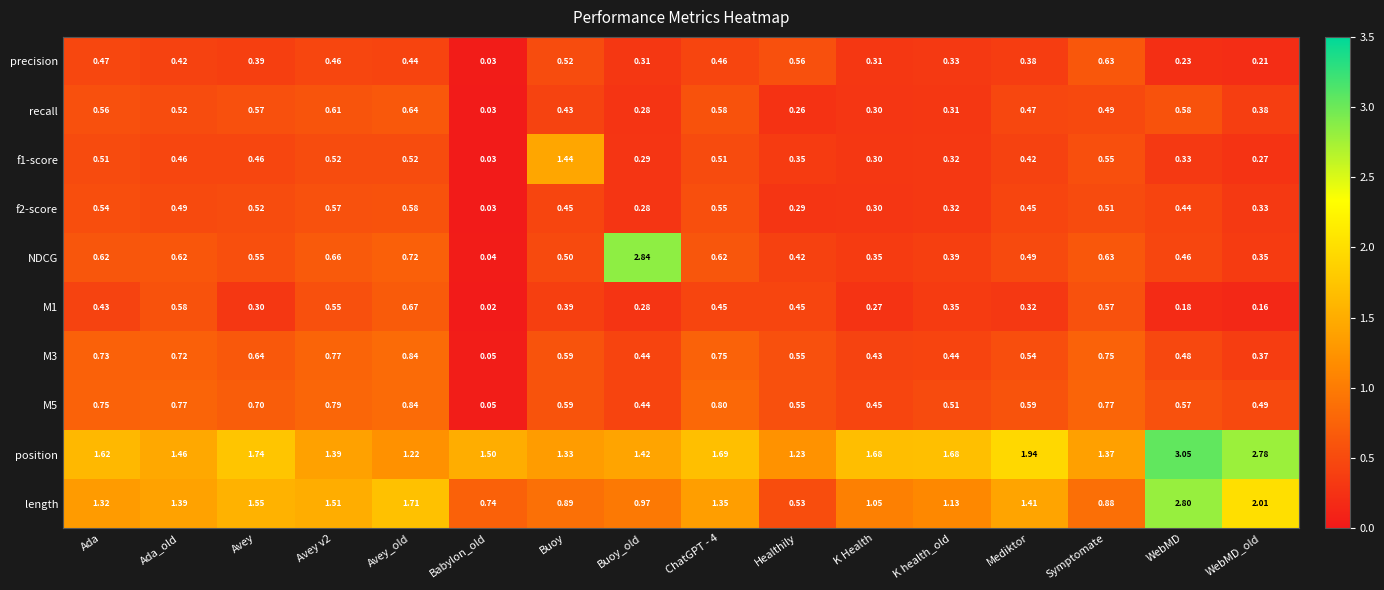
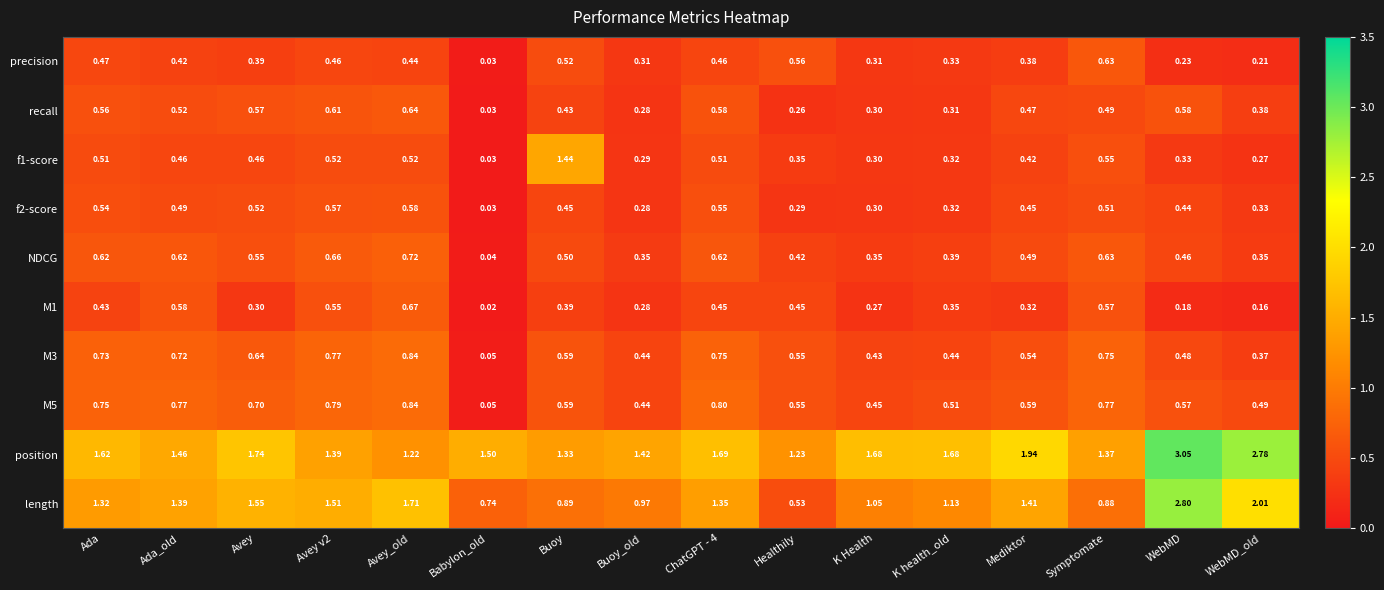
  {
    "precision": {
      "Ada": 0.47,
      "Ada_old": 0.42,
      "Avey": 0.39,
      "Avey v2": 0.46,
      "Avey_old": 0.44,
      "Babylon_old": 0.03,
      "Buoy": 0.52,
      "Buoy_old": 0.31,
      "ChatGPT - 4": 0.46,
      "Healthily": 0.56,
      "K Health": 0.31,
      "K health_old": 0.33,
      "Mediktor": 0.38,
      "Symptomate": 0.63,
      "WebMD": 0.23,
      "WebMD_old": 0.21
    },
    "recall": {
      "Ada": 0.56,
      "Ada_old": 0.52,
      "Avey": 0.57,
      "Avey v2": 0.61,
      "Avey_old": 0.64,
      "Babylon_old": 0.03,
      "Buoy": 0.43,
      "Buoy_old": 0.28,
      "ChatGPT - 4": 0.58,
      "Healthily": 0.26,
      "K Health": 0.30,
      "K health_old": 0.31,
      "Mediktor": 0.47,
      "Symptomate": 0.49,
      "WebMD": 0.58,
      "WebMD_old": 0.38
    },
    "f1-score": {
      "Ada": 0.51,
      "Ada_old": 0.46,
      "Avey": 0.46,
      "Avey v2": 0.52,
      "Avey_old": 0.52,
      "Babylon_old": 0.03,
      "Buoy": 1.44,
      "Buoy_old": 0.29,
      "ChatGPT - 4": 0.51,
      "Healthily": 0.35,
      "K Health": 0.30,
      "K health_old": 0.32,
      "Mediktor": 0.42,
      "Symptomate": 0.55,
      "WebMD": 0.33,
      "WebMD_old": 0.27
    },
    "f2-score": {
      "Ada": 0.54,
      "Ada_old": 0.49,
      "Avey": 0.52,
      "Avey v2": 0.57,
      "Avey_old": 0.58,
      "Babylon_old": 0.03,
      "Buoy": 0.45,
      "Buoy_old": 0.28,
      "ChatGPT - 4": 0.55,
      "Healthily": 0.29,
      "K Health": 0.30,
      "K health_old": 0.32,
      "Mediktor": 0.45,
      "Symptomate": 0.51,
      "WebMD": 0.44,
      "WebMD_old": 0.33
    },
    "NDCG": {
      "Ada": 0.62,
      "Ada_old": 0.62,
      "Avey": 0.55,
      "Avey v2": 0.66,
      "Avey_old": 0.72,
      "Babylon_old": 0.04,
      "Buoy": 0.50,
-     "Buoy_old": 2.84,
+     "Buoy_old": 0.35,
      "ChatGPT - 4": 0.62,
      "Healthily": 0.42,
      "K Health": 0.35,
      "K health_old": 0.39,
      "Mediktor": 0.49,
      "Symptomate": 0.63,
      "WebMD": 0.46,
      "WebMD_old": 0.35
    },
    "M1": {
      "Ada": 0.43,
      "Ada_old": 0.58,
      "Avey": 0.30,
      "Avey v2": 0.55,
      "Avey_old": 0.67,
      "Babylon_old": 0.02,
      "Buoy": 0.39,
      "Buoy_old": 0.28,
      "ChatGPT - 4": 0.45,
      "Healthily": 0.45,
      "K Health": 0.27,
      "K health_old": 0.35,
      "Mediktor": 0.32,
      "Symptomate": 0.57,
      "WebMD": 0.18,
      "WebMD_old": 0.16
    },
    "M3": {
      "Ada": 0.73,
      "Ada_old": 0.72,
      "Avey": 0.64,
      "Avey v2": 0.77,
      "Avey_old": 0.84,
      "Babylon_old": 0.05,
      "Buoy": 0.59,
      "Buoy_old": 0.44,
      "ChatGPT - 4": 0.75,
      "Healthily": 0.55,
      "K Health": 0.43,
      "K health_old": 0.44,
      "Mediktor": 0.54,
      "Symptomate": 0.75,
      "WebMD": 0.48,
      "WebMD_old": 0.37
    },
    "M5": {
      "Ada": 0.75,
      "Ada_old": 0.77,
      "Avey": 0.70,
      "Avey v2": 0.79,
      "Avey_old": 0.84,
      "Babylon_old": 0.05,
      "Buoy": 0.59,
      "Buoy_old": 0.44,
      "ChatGPT - 4": 0.80,
      "Healthily": 0.55,
      "K Health": 0.45,
      "K health_old": 0.51,
      "Mediktor": 0.59,
      "Symptomate": 0.77,
      "WebMD": 0.57,
      "WebMD_old": 0.49
    },
    "position": {
      "Ada": 1.62,
      "Ada_old": 1.46,
      "Avey": 1.74,
      "Avey v2": 1.39,
      "Avey_old": 1.22,
      "Babylon_old": 1.50,
      "Buoy": 1.33,
      "Buoy_old": 1.42,
      "ChatGPT - 4": 1.69,
      "Healthily": 1.23,
      "K Health": 1.68,
      "K health_old": 1.68,
      "Mediktor": 1.94,
      "Symptomate": 1.37,
      "WebMD": 3.05,
      "WebMD_old": 2.78
    },
    "length": {
      "Ada": 1.32,
      "Ada_old": 1.39,
      "Avey": 1.55,
      "Avey v2": 1.51,
      "Avey_old": 1.71,
      "Babylon_old": 0.74,
      "Buoy": 0.89,
      "Buoy_old": 0.97,
      "ChatGPT - 4": 1.35,
      "Healthily": 0.53,
      "K Health": 1.05,
      "K health_old": 1.13,
      "Mediktor": 1.41,
      "Symptomate": 0.88,
      "WebMD": 2.80,
      "WebMD_old": 2.01
    }
  }
